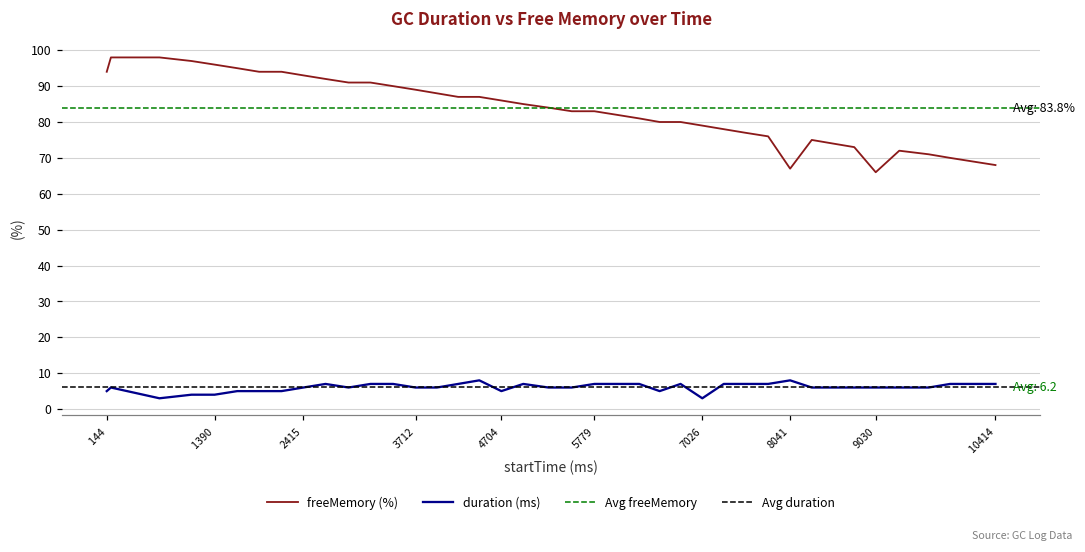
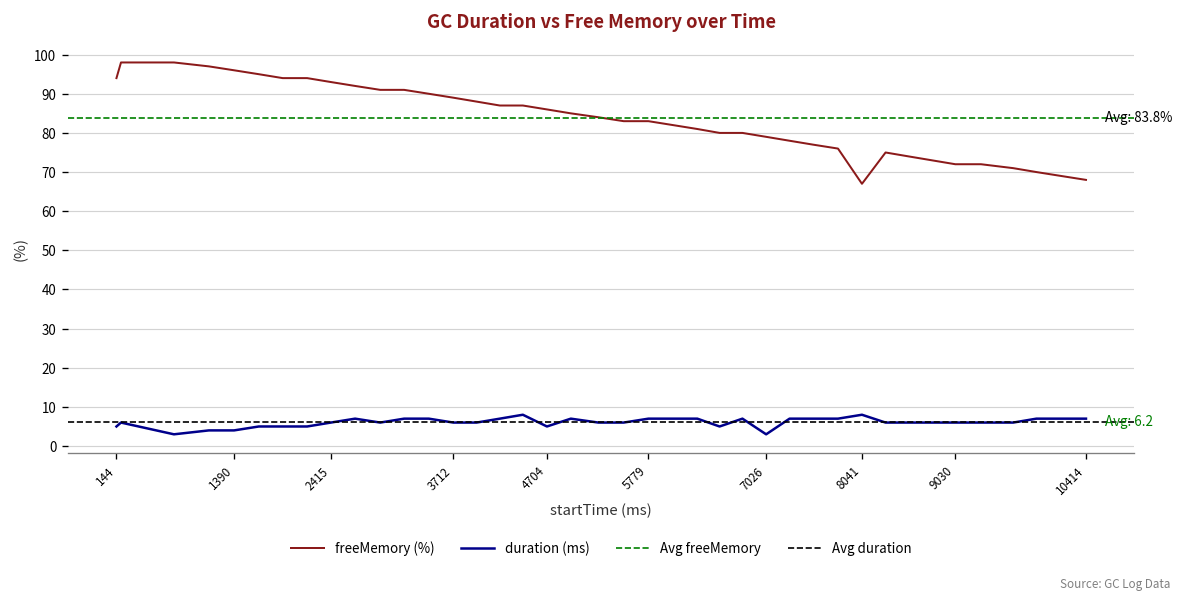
  {
    "freeMemory (%)": {
      "144": 94,
      "1390": 96,
      "2415": 93,
      "3712": 89,
      "4704": 86,
      "5779": 83,
      "7026": 79,
      "8041": 67,
-     "9030": 66,
+     "9030": 72,
      "10414": 68
    },
    "duration (ms)": {
      "144": 5,
      "1390": 4,
      "2415": 6,
      "3712": 6,
      "4704": 5,
      "5779": 7,
      "7026": 3,
      "8041": 8,
      "9030": 6
    }
  }
